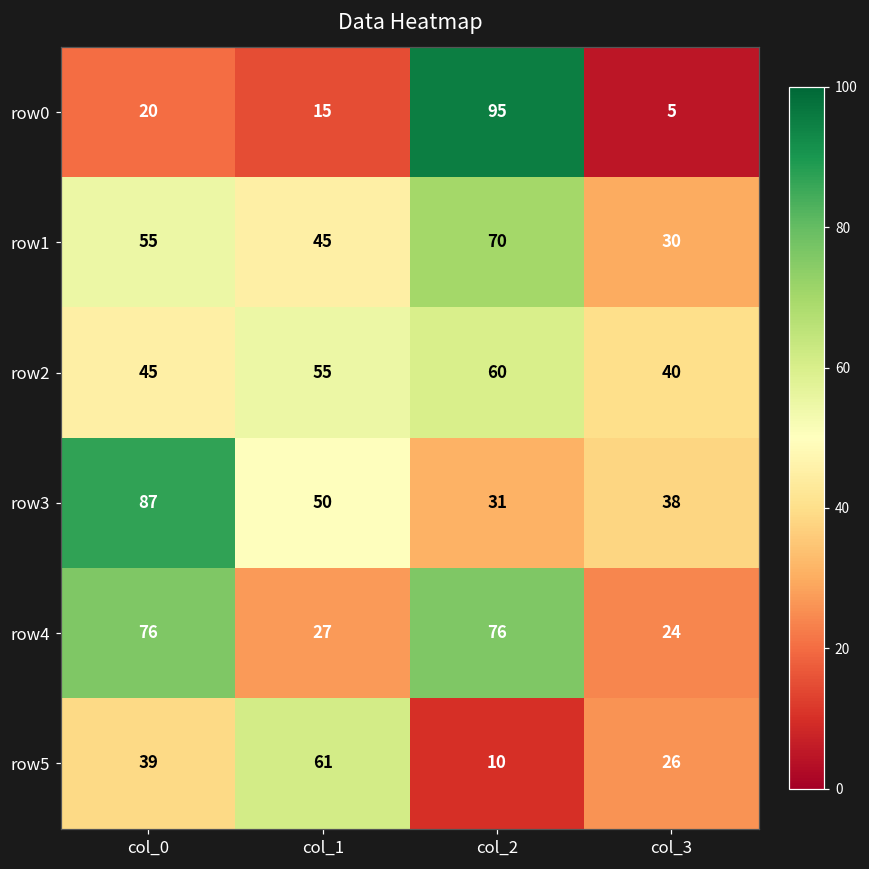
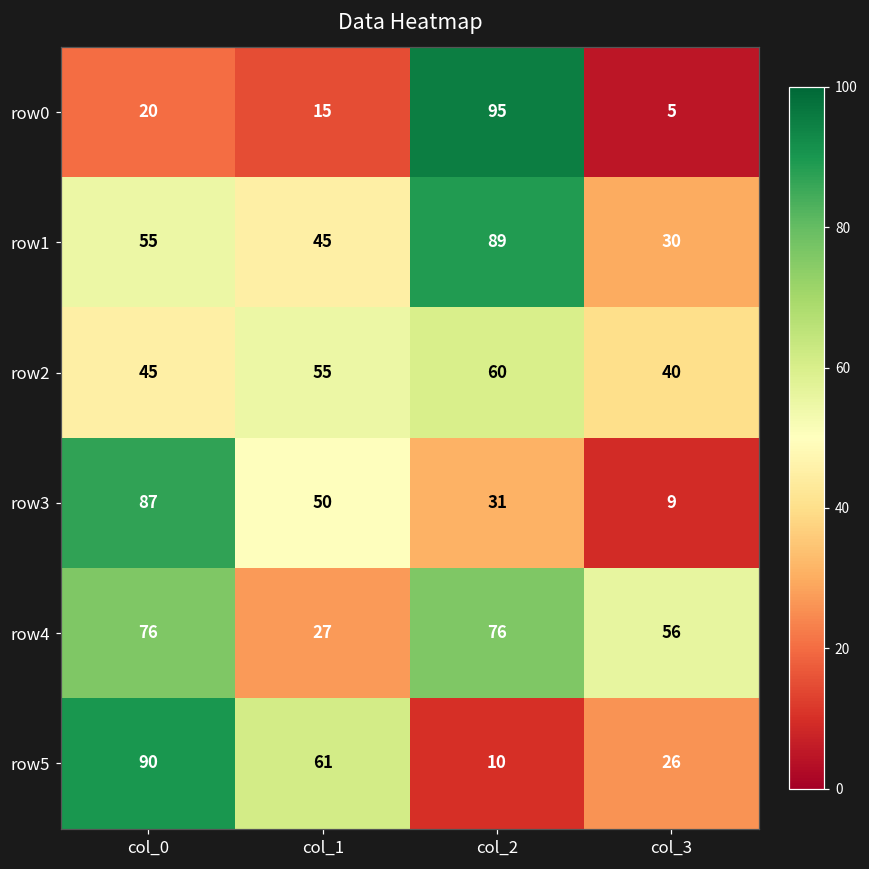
  {
    "row0": {
      "col_0": 20,
      "col_1": 15,
      "col_2": 95,
      "col_3": 5
    },
    "row1": {
      "col_0": 55,
      "col_1": 45,
-     "col_2": 70,
+     "col_2": 89,
      "col_3": 30
    },
    "row2": {
      "col_0": 45,
      "col_1": 55,
      "col_2": 60,
      "col_3": 40
    },
    "row3": {
      "col_0": 87,
      "col_1": 50,
      "col_2": 31,
-     "col_3": 38
+     "col_3": 9
    },
    "row4": {
      "col_0": 76,
      "col_1": 27,
      "col_2": 76,
-     "col_3": 24
+     "col_3": 56
    },
    "row5": {
-     "col_0": 39,
+     "col_0": 90,
      "col_1": 61,
      "col_2": 10,
      "col_3": 26
    }
  }
